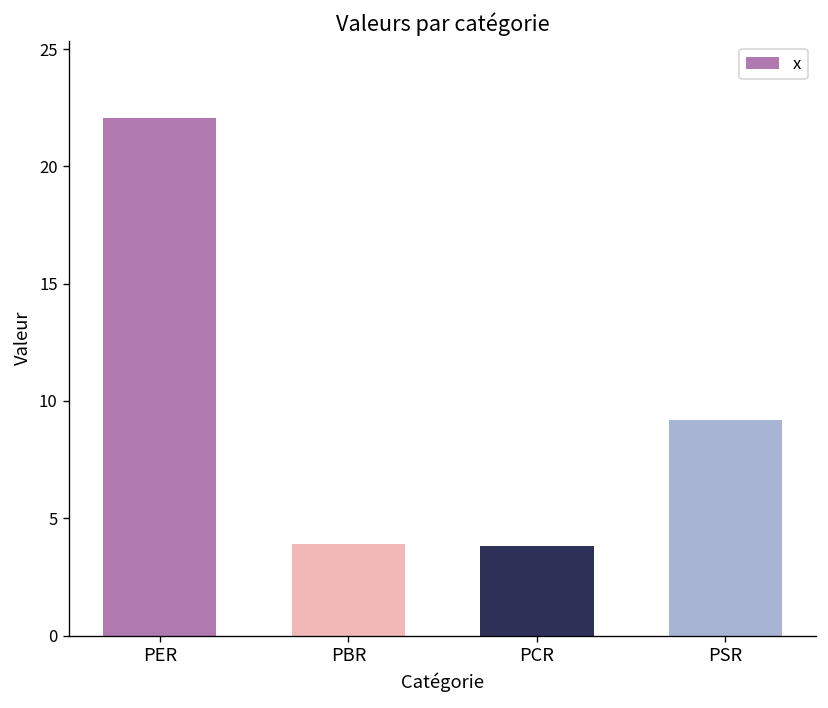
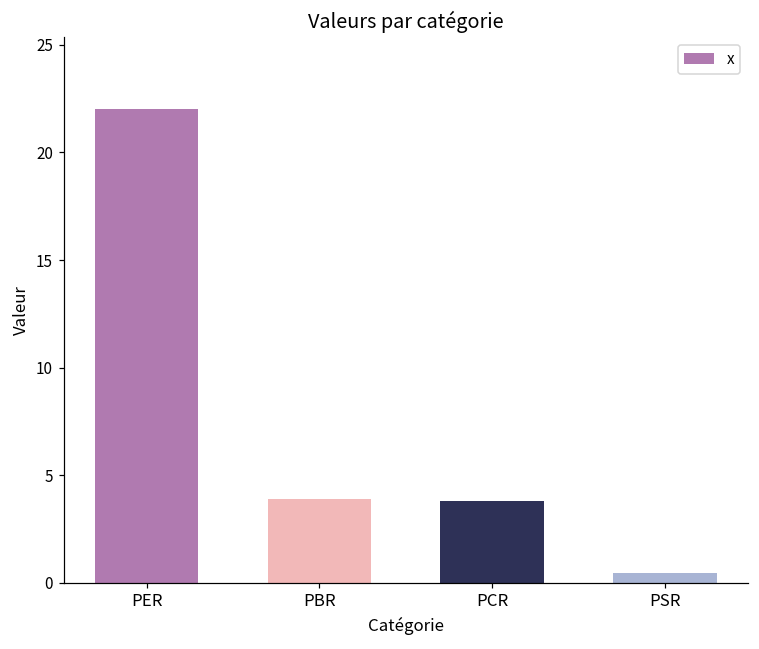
  {
    "PER": 22.0,
    "PBR": 3.9,
    "PCR": 3.8,
-   "PSR": 9.2
+   "PSR": 0.4
  }
